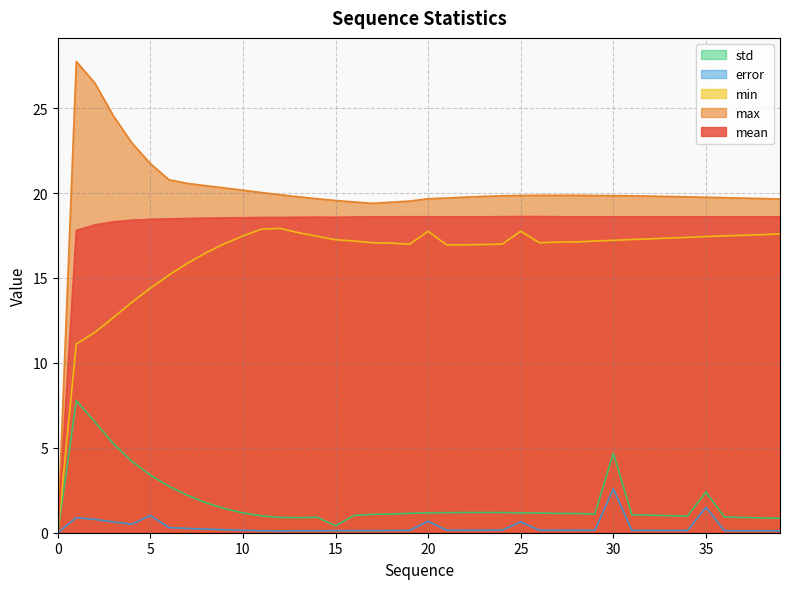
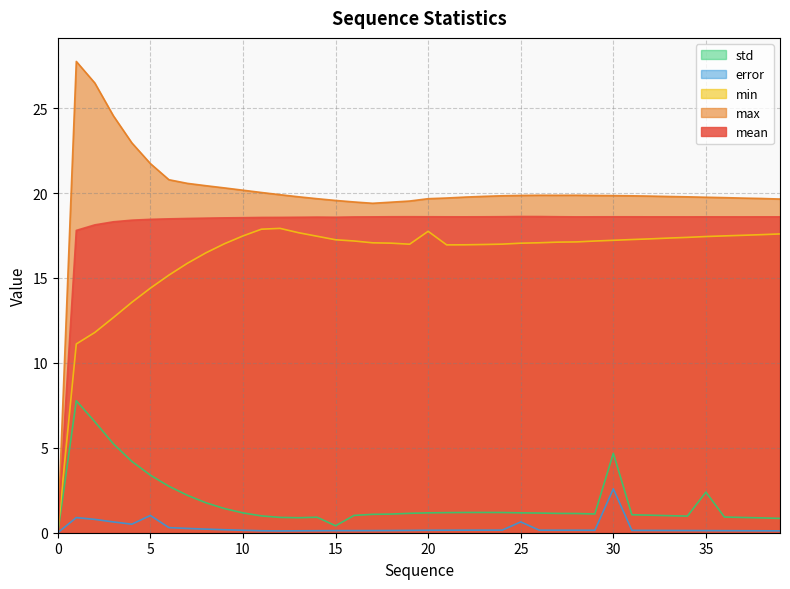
  {
    "std": {
      "5": 3.4,
      "10": 1.2,
      "15": 0.4,
      "20": 1.2,
      "25": 1.2,
      "30": 4.7,
      "35": 2.4
    },
    "error": {
      "5": 1.0,
      "10": 0.1,
      "15": 0.1,
-     "20": 0.7,
+     "20": 0.1,
      "25": 0.6,
      "30": 2.6,
-     "35": 1.5
+     "35": 0.1
    },
    "min": {
      "5": 14.4,
      "10": 17.5,
      "15": 17.2,
      "20": 17.7,
-     "25": 17.8,
+     "25": 17.0,
      "30": 17.2,
      "35": 17.4
    }
  }
